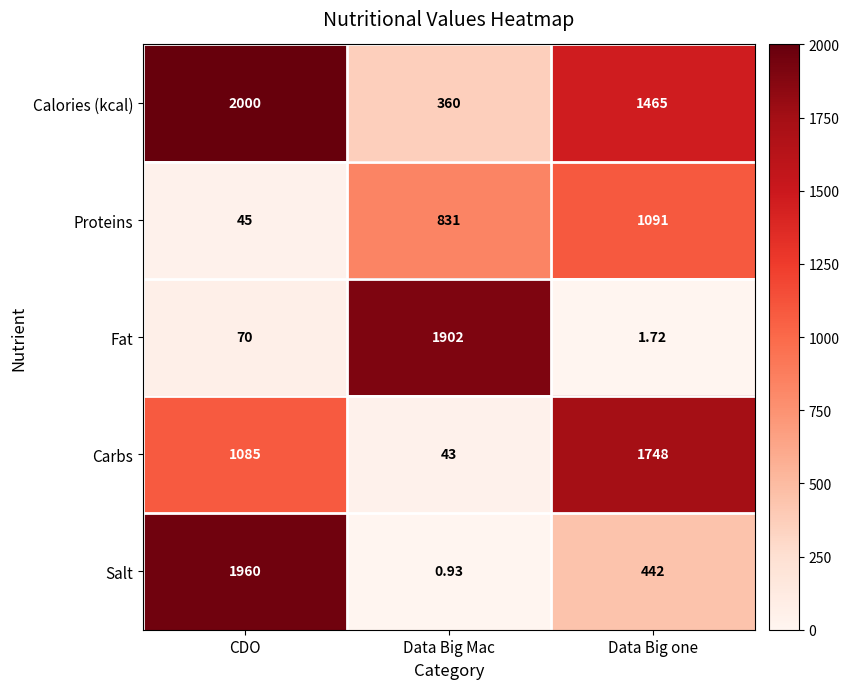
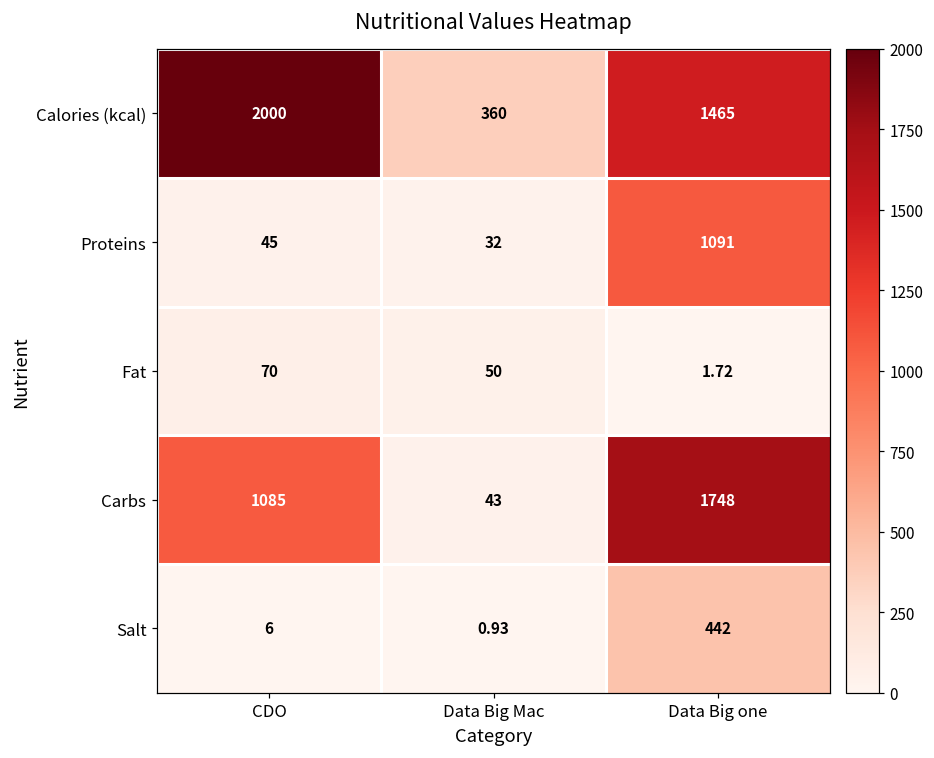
  {
    "Calories (kcal)": {
      "CDO": 2000,
      "Data Big Mac": 360,
      "Data Big one": 1465
    },
    "Proteins": {
      "CDO": 45,
-     "Data Big Mac": 831,
+     "Data Big Mac": 32,
      "Data Big one": 1091
    },
    "Fat": {
      "CDO": 70,
-     "Data Big Mac": 1902,
+     "Data Big Mac": 50,
      "Data Big one": 1.72
    },
    "Carbs": {
      "CDO": 1085,
      "Data Big Mac": 43,
      "Data Big one": 1748
    },
    "Salt": {
-     "CDO": 1960,
+     "CDO": 6,
      "Data Big Mac": 0.93,
      "Data Big one": 442
    }
  }
